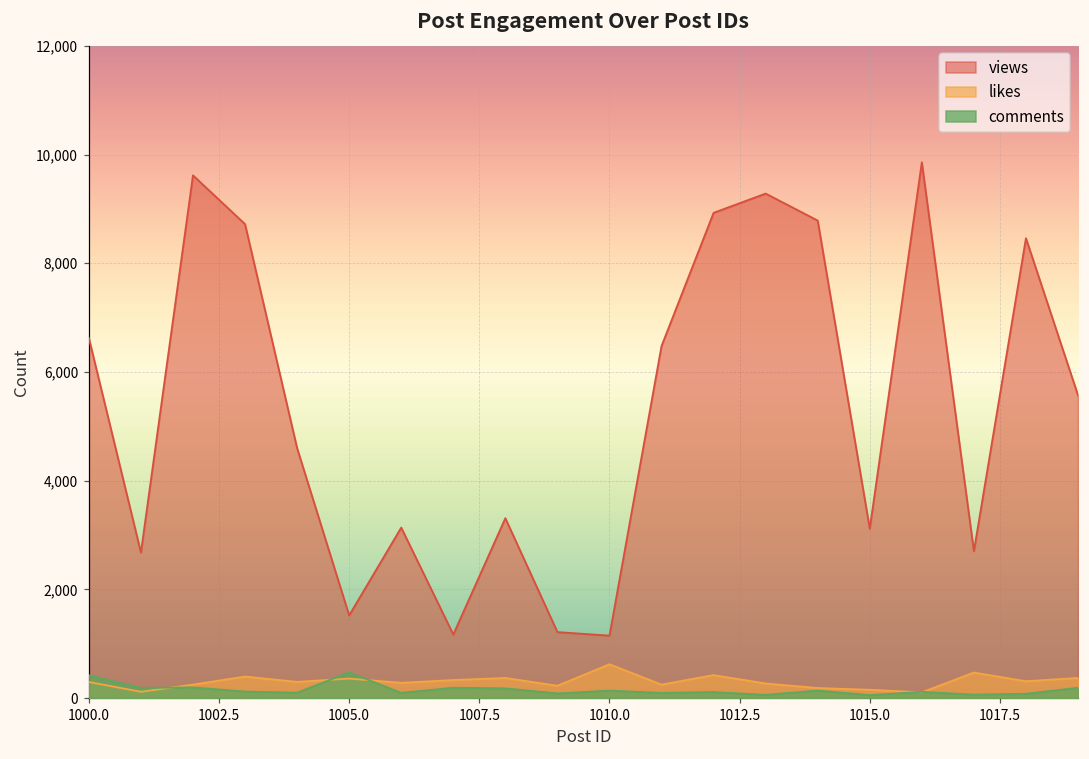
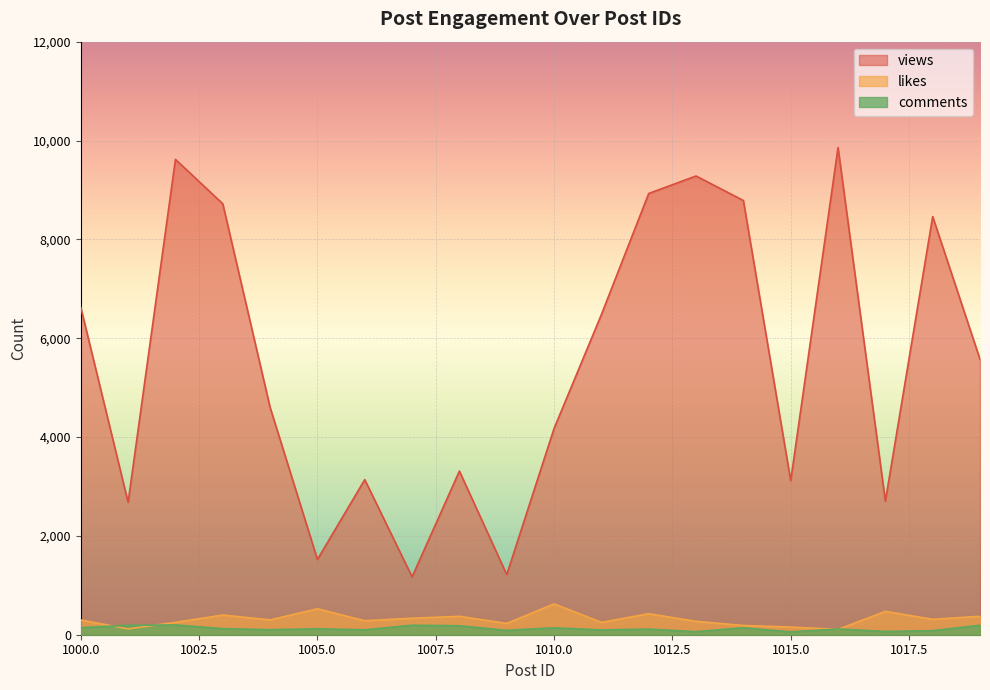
  {
    "views": {
      "1000.0": "6,600",
      "1005.0": "1,500",
-     "1010.0": "1,200",
+     "1010.0": "4,200",
      "1015.0": "3,100"
    },
    "likes": {
      "1000.0": "300",
-     "1005.0": "400",
+     "1005.0": "500",
      "1010.0": "600",
      "1015.0": "200"
    },
    "comments": {
-     "1000.0": "400",
-     "1005.0": "500",
+     "1000.0": "100",
+     "1005.0": "100",
      "1010.0": "100",
      "1015.0": "100"
    }
  }
